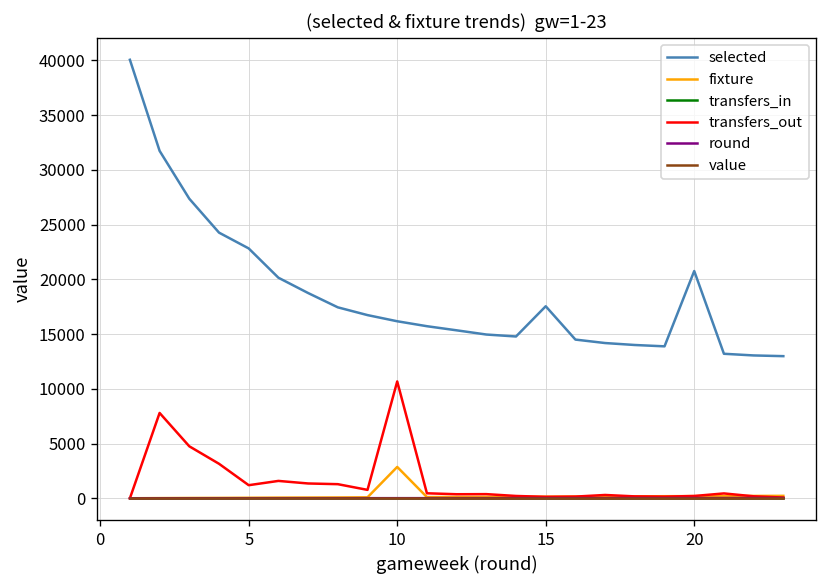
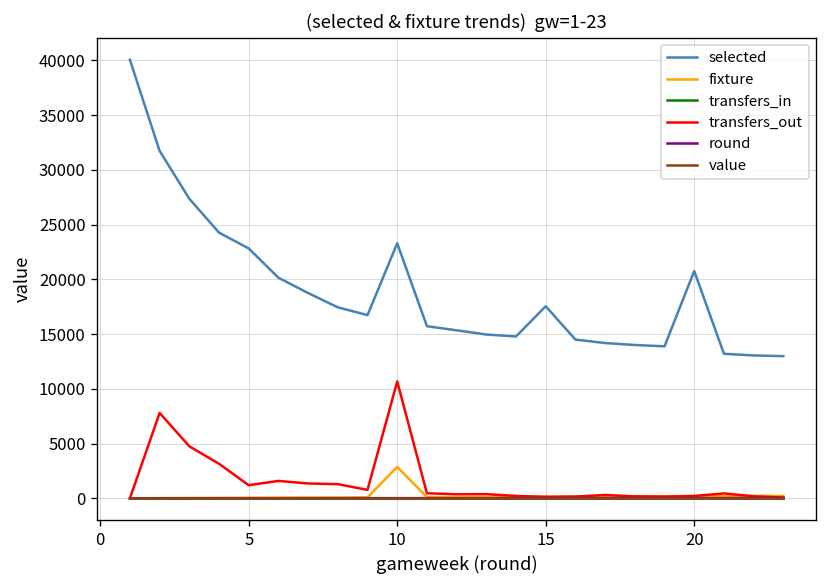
  {
    "selected": {
      "5": 23000,
-     "10": 16000,
+     "10": 23000,
      "15": 18000,
      "20": 21000
    },
    "fixture": {
      "10": 3000
    },
    "value": {
      "10": 0
    },
    "transfers_out": {
      "5": 1000,
      "10": 11000
    }
  }
